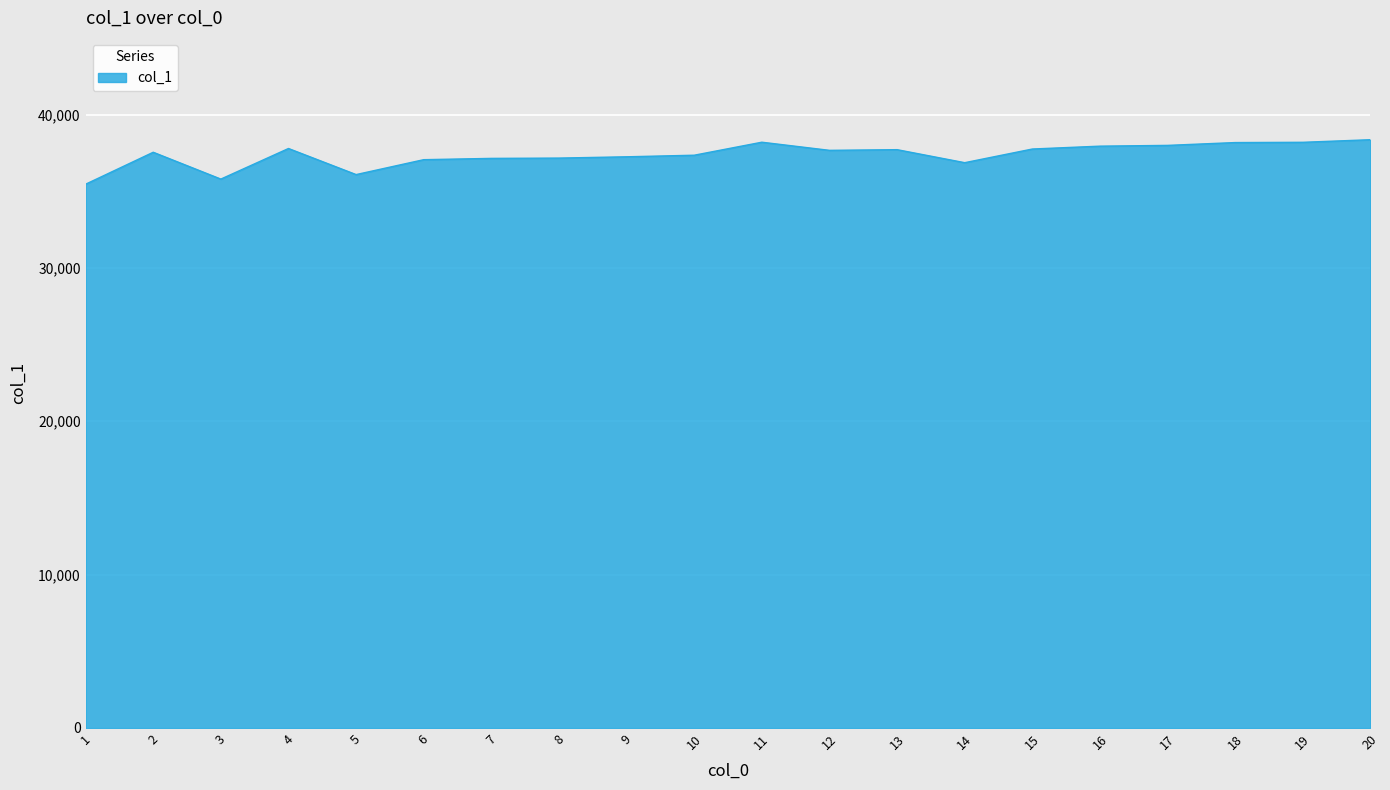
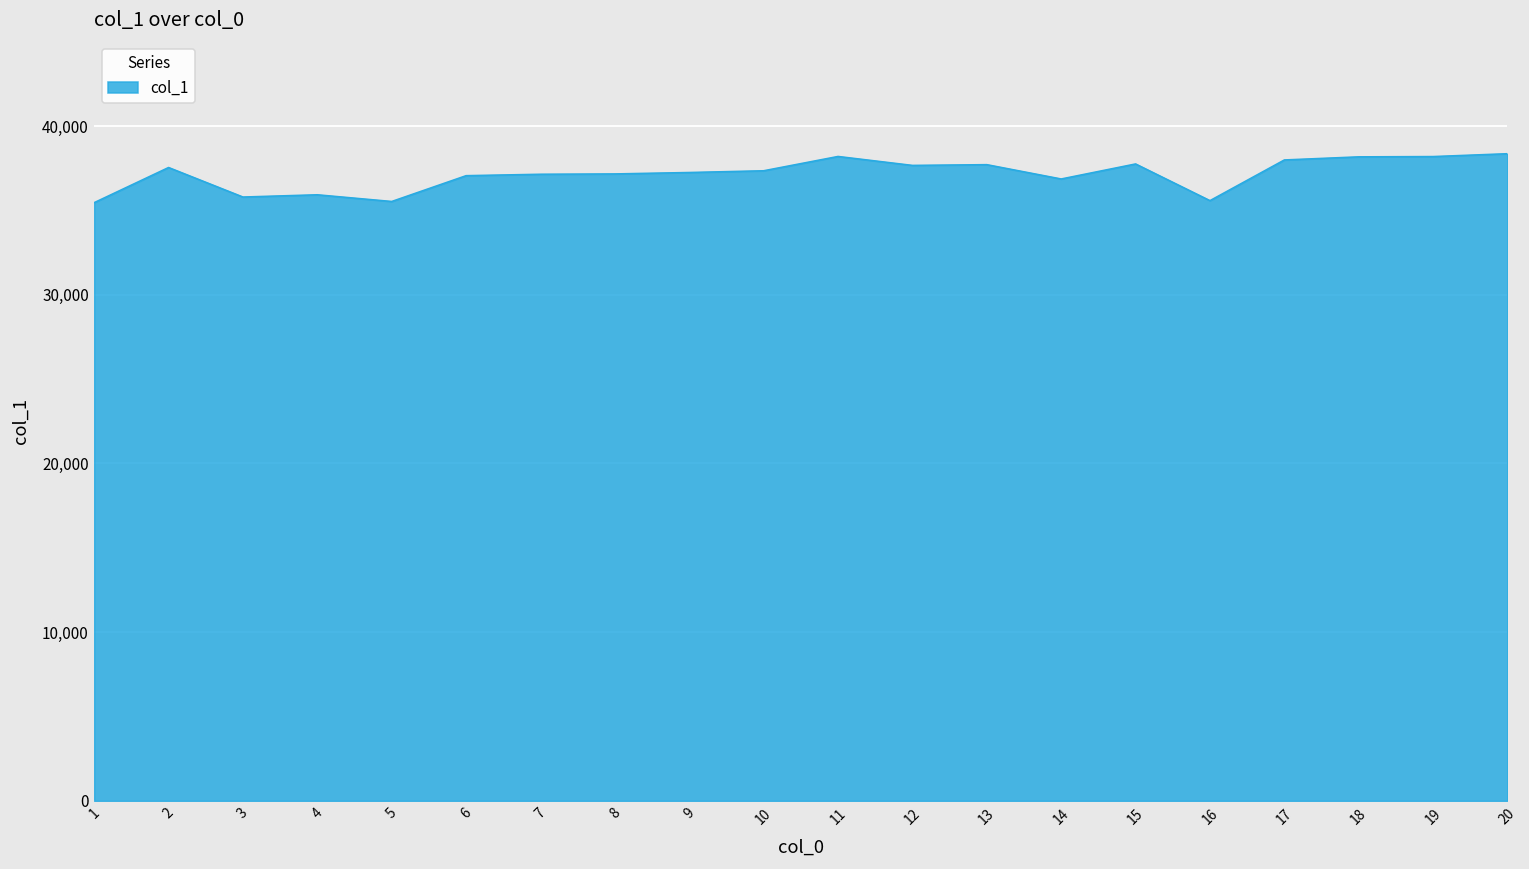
  {
    "1": "35,500",
    "2": "37,500",
    "3": "35,800",
-   "4": "37,800",
-   "5": "36,100",
+   "4": "35,900",
+   "5": "35,500",
    "6": "37,100",
    "7": "37,100",
    "8": "37,200",
    "9": "37,200",
    "10": "37,300",
    "11": "38,200",
    "12": "37,700",
    "13": "37,700",
    "14": "36,900",
    "15": "37,800",
-   "16": "37,900",
+   "16": "35,600",
    "17": "38,000",
    "18": "38,200",
    "19": "38,200",
    "20": "38,400"
  }
